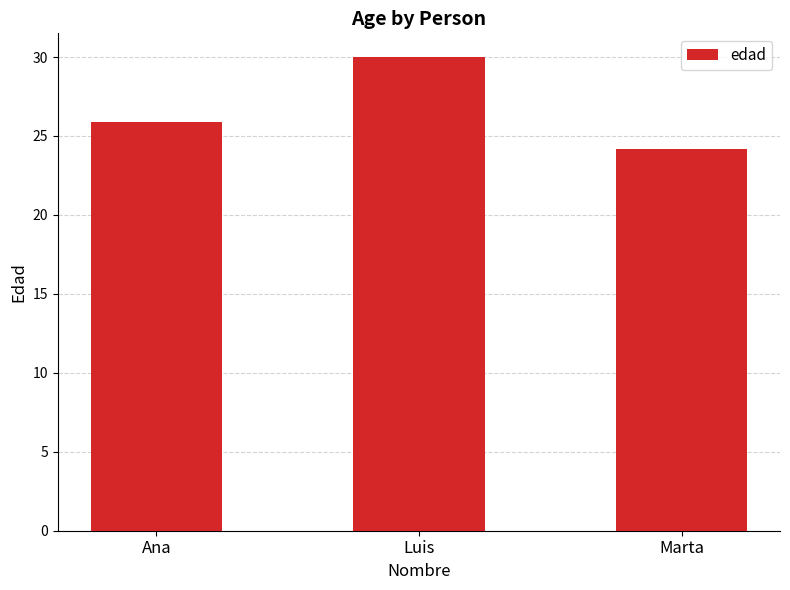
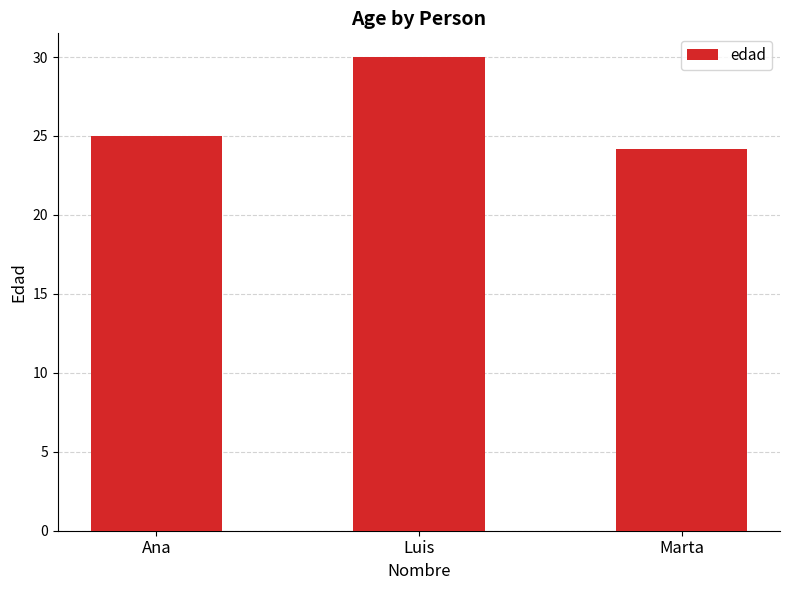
  {
-   "Ana": 25.9,
+   "Ana": 25.0,
    "Luis": 30.0,
    "Marta": 24.2
  }
